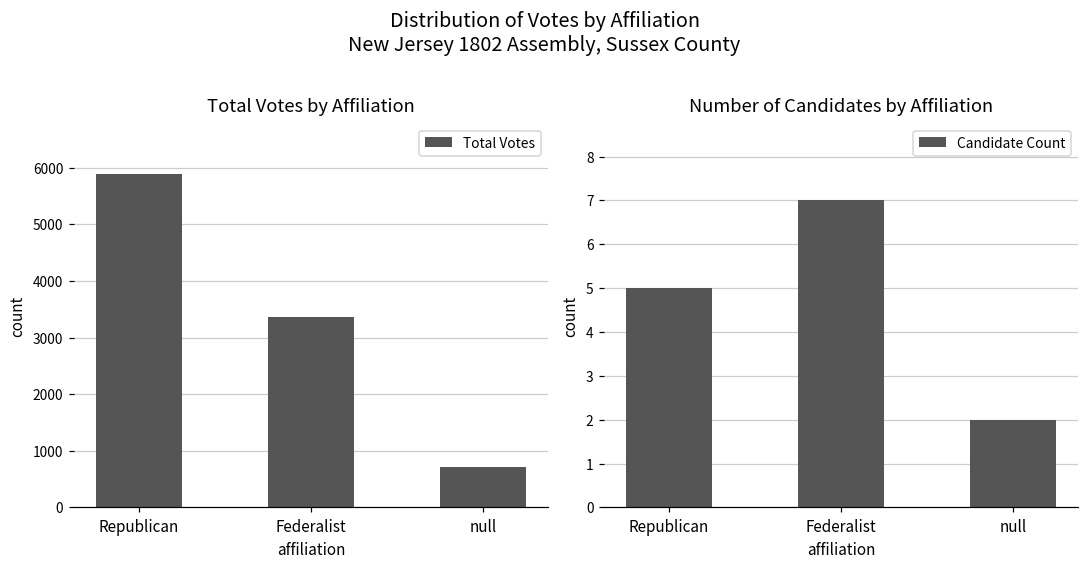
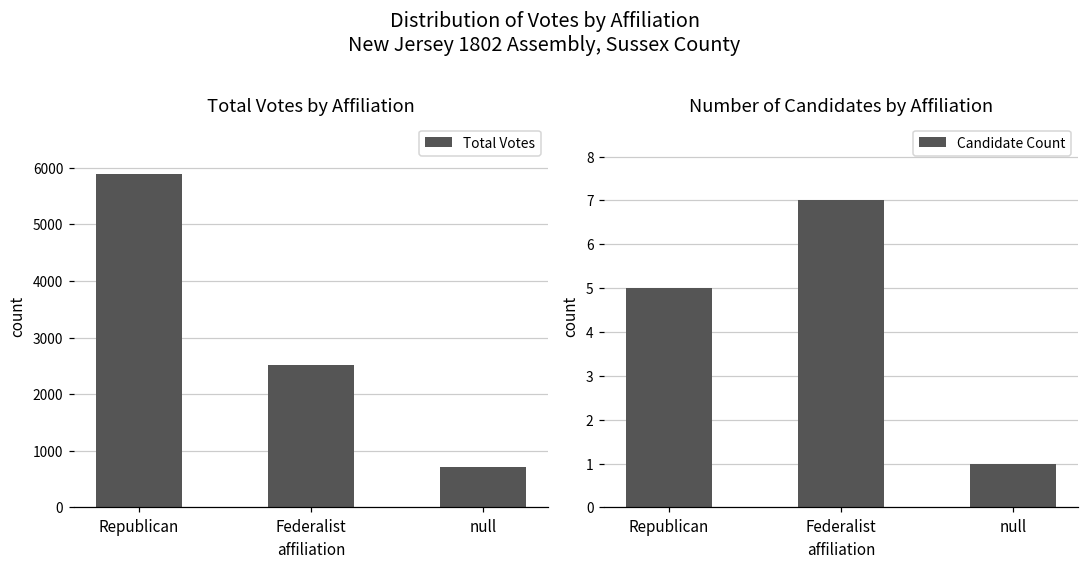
  {
    "Total Votes by Affiliation": {
      "Republican": 5900,
-     "Federalist": 3400,
+     "Federalist": 2500,
      "null": 700
    },
    "Number of Candidates by Affiliation": {
      "Republican": 5,
      "Federalist": 7,
-     "null": 2
+     "null": 1
    }
  }
